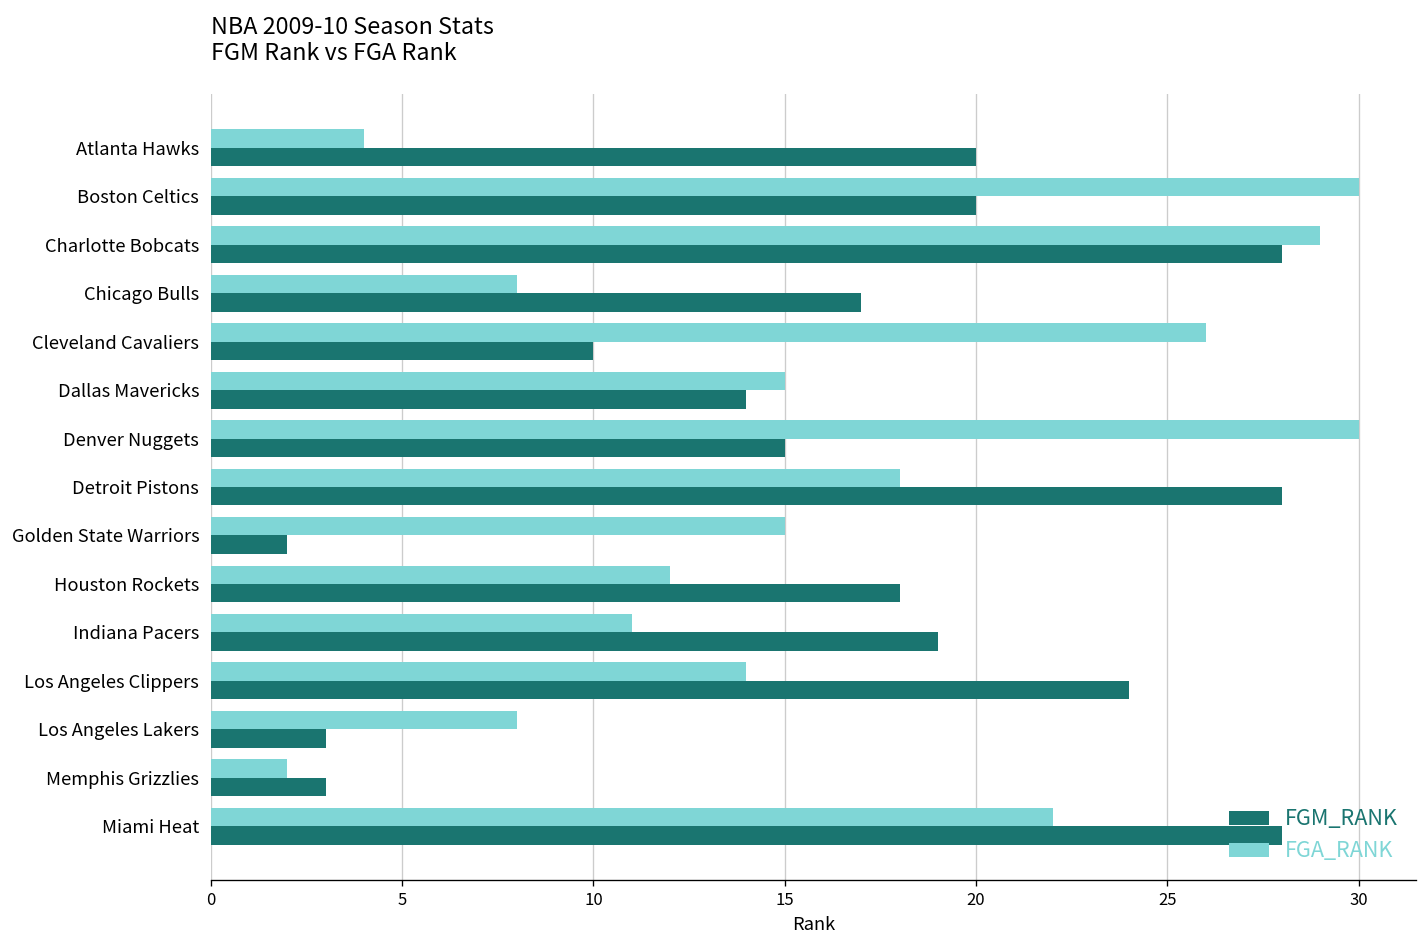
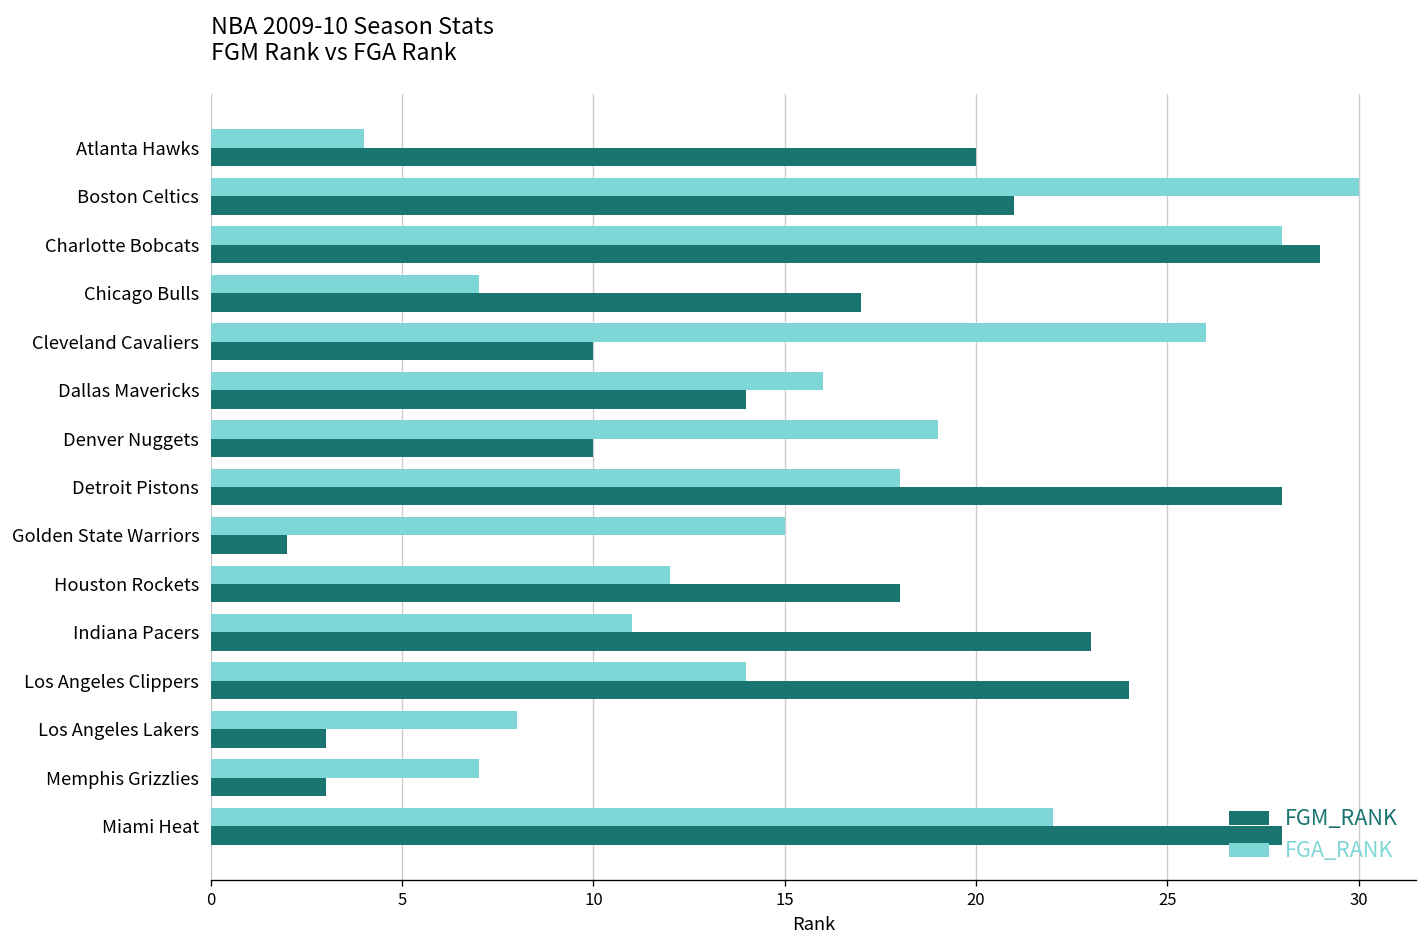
  {
    "FGM_RANK": {
      "Atlanta Hawks": 20,
-     "Boston Celtics": 20,
-     "Charlotte Bobcats": 28,
+     "Boston Celtics": 21,
+     "Charlotte Bobcats": 29,
      "Chicago Bulls": 17,
      "Cleveland Cavaliers": 10,
      "Dallas Mavericks": 14,
-     "Denver Nuggets": 15,
+     "Denver Nuggets": 10,
      "Detroit Pistons": 28,
      "Golden State Warriors": 2,
      "Houston Rockets": 18,
-     "Indiana Pacers": 19,
+     "Indiana Pacers": 23,
      "Los Angeles Clippers": 24,
      "Los Angeles Lakers": 3,
      "Memphis Grizzlies": 3,
      "Miami Heat": 28
    },
    "FGA_RANK": {
      "Atlanta Hawks": 4,
      "Boston Celtics": 30,
-     "Charlotte Bobcats": 29,
-     "Chicago Bulls": 8,
+     "Charlotte Bobcats": 28,
+     "Chicago Bulls": 7,
      "Cleveland Cavaliers": 26,
-     "Dallas Mavericks": 15,
-     "Denver Nuggets": 30,
+     "Dallas Mavericks": 16,
+     "Denver Nuggets": 19,
      "Detroit Pistons": 18,
      "Golden State Warriors": 15,
      "Houston Rockets": 12,
      "Indiana Pacers": 11,
      "Los Angeles Clippers": 14,
      "Los Angeles Lakers": 8,
-     "Memphis Grizzlies": 2,
+     "Memphis Grizzlies": 7,
      "Miami Heat": 22
    }
  }
